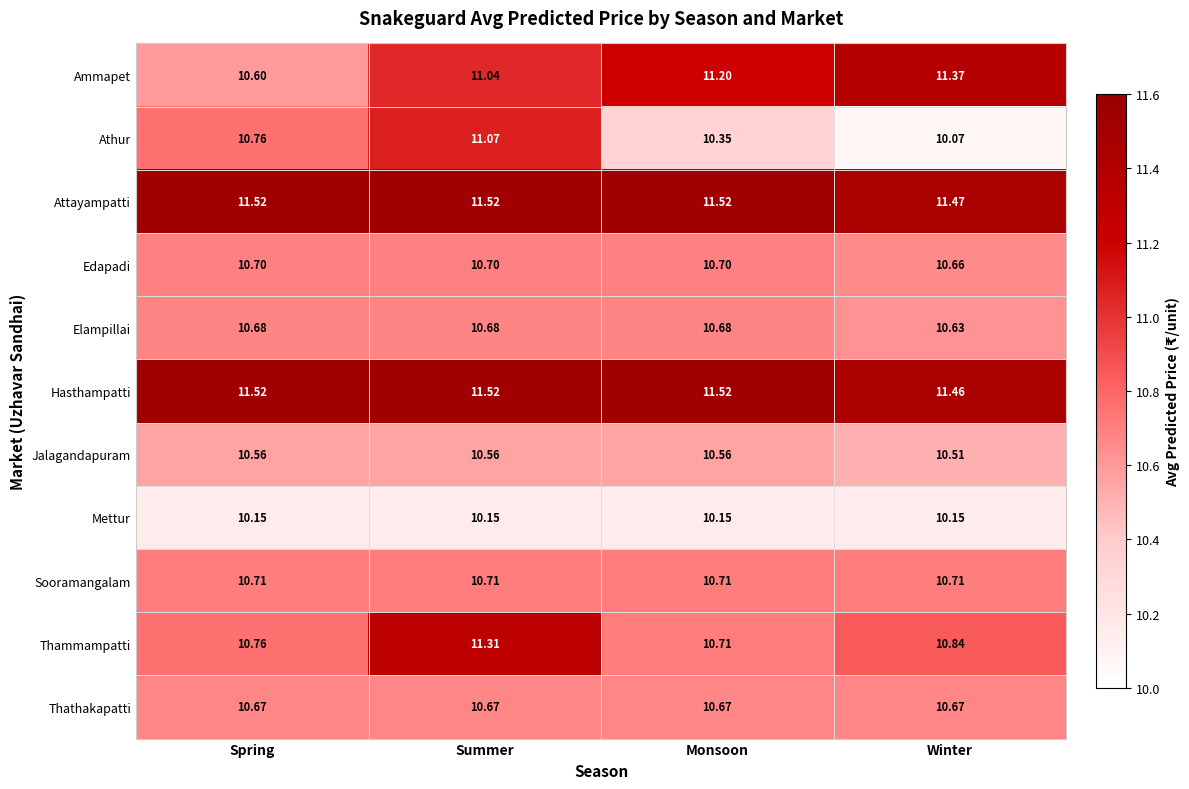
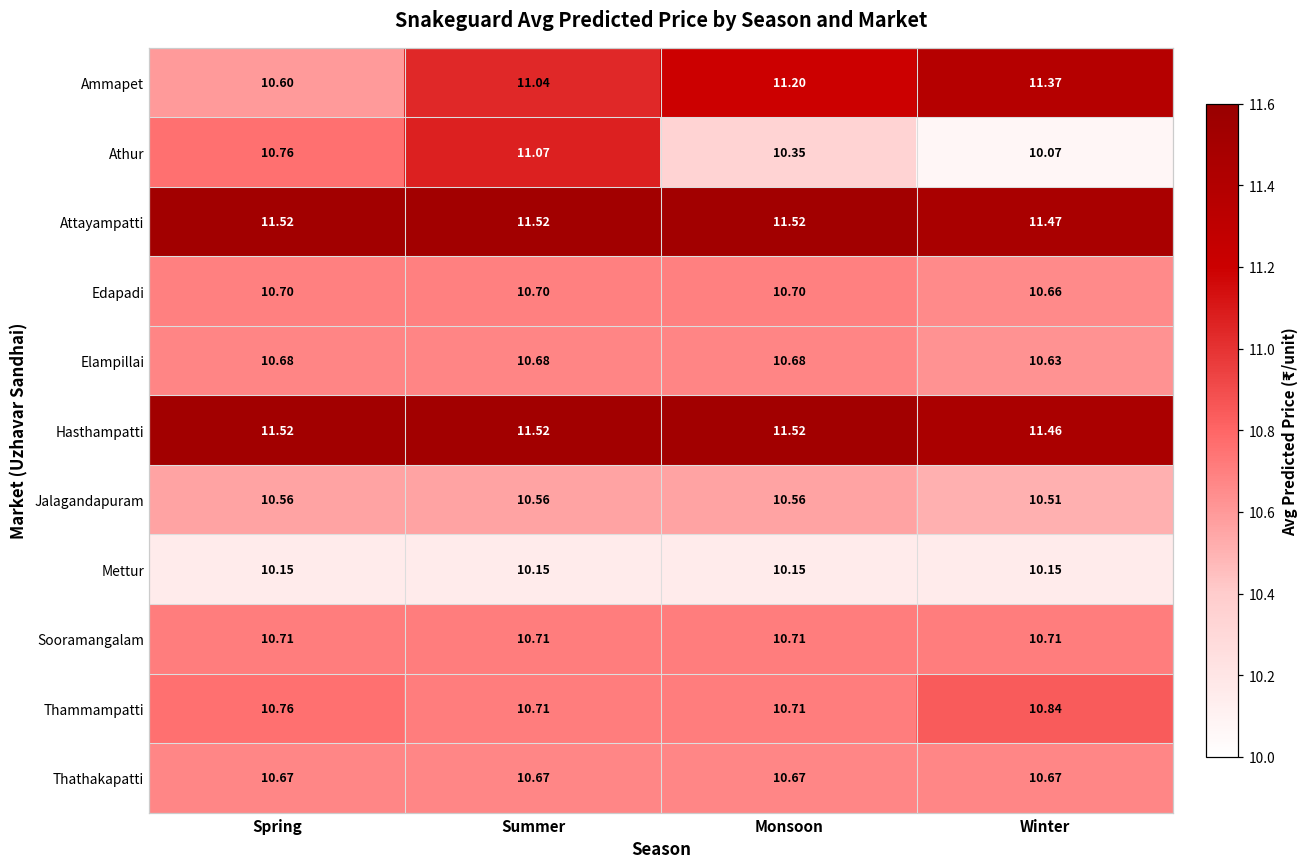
  {
    "Ammapet": {
      "Spring": 10.60,
      "Summer": 11.04,
      "Monsoon": 11.20,
      "Winter": 11.37
    },
    "Athur": {
      "Spring": 10.76,
      "Summer": 11.07,
      "Monsoon": 10.35,
      "Winter": 10.07
    },
    "Attayampatti": {
      "Spring": 11.52,
      "Summer": 11.52,
      "Monsoon": 11.52,
      "Winter": 11.47
    },
    "Edapadi": {
      "Spring": 10.70,
      "Summer": 10.70,
      "Monsoon": 10.70,
      "Winter": 10.66
    },
    "Elampillai": {
      "Spring": 10.68,
      "Summer": 10.68,
      "Monsoon": 10.68,
      "Winter": 10.63
    },
    "Hasthampatti": {
      "Spring": 11.52,
      "Summer": 11.52,
      "Monsoon": 11.52,
      "Winter": 11.46
    },
    "Jalagandapuram": {
      "Spring": 10.56,
      "Summer": 10.56,
      "Monsoon": 10.56,
      "Winter": 10.51
    },
    "Mettur": {
      "Spring": 10.15,
      "Summer": 10.15,
      "Monsoon": 10.15,
      "Winter": 10.15
    },
    "Sooramangalam": {
      "Spring": 10.71,
      "Summer": 10.71,
      "Monsoon": 10.71,
      "Winter": 10.71
    },
    "Thammampatti": {
      "Spring": 10.76,
-     "Summer": 11.31,
+     "Summer": 10.71,
      "Monsoon": 10.71,
      "Winter": 10.84
    },
    "Thathakapatti": {
      "Spring": 10.67,
      "Summer": 10.67,
      "Monsoon": 10.67,
      "Winter": 10.67
    }
  }
